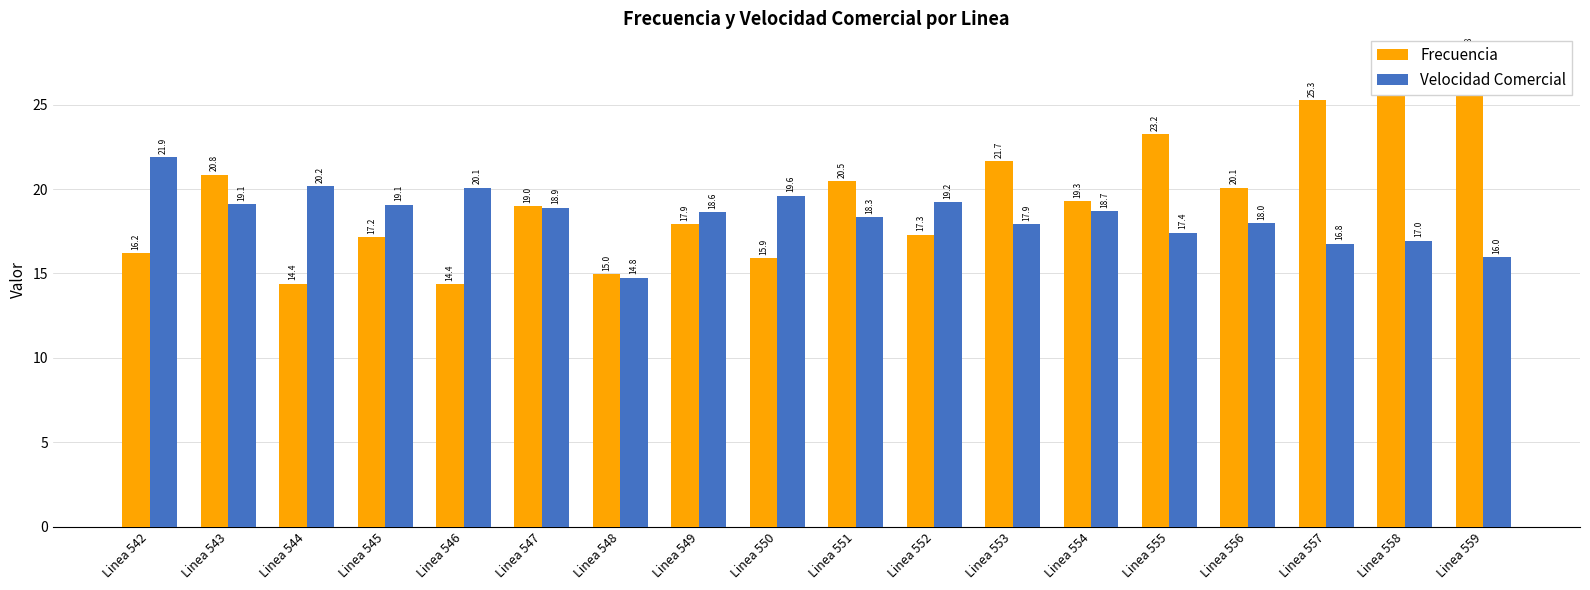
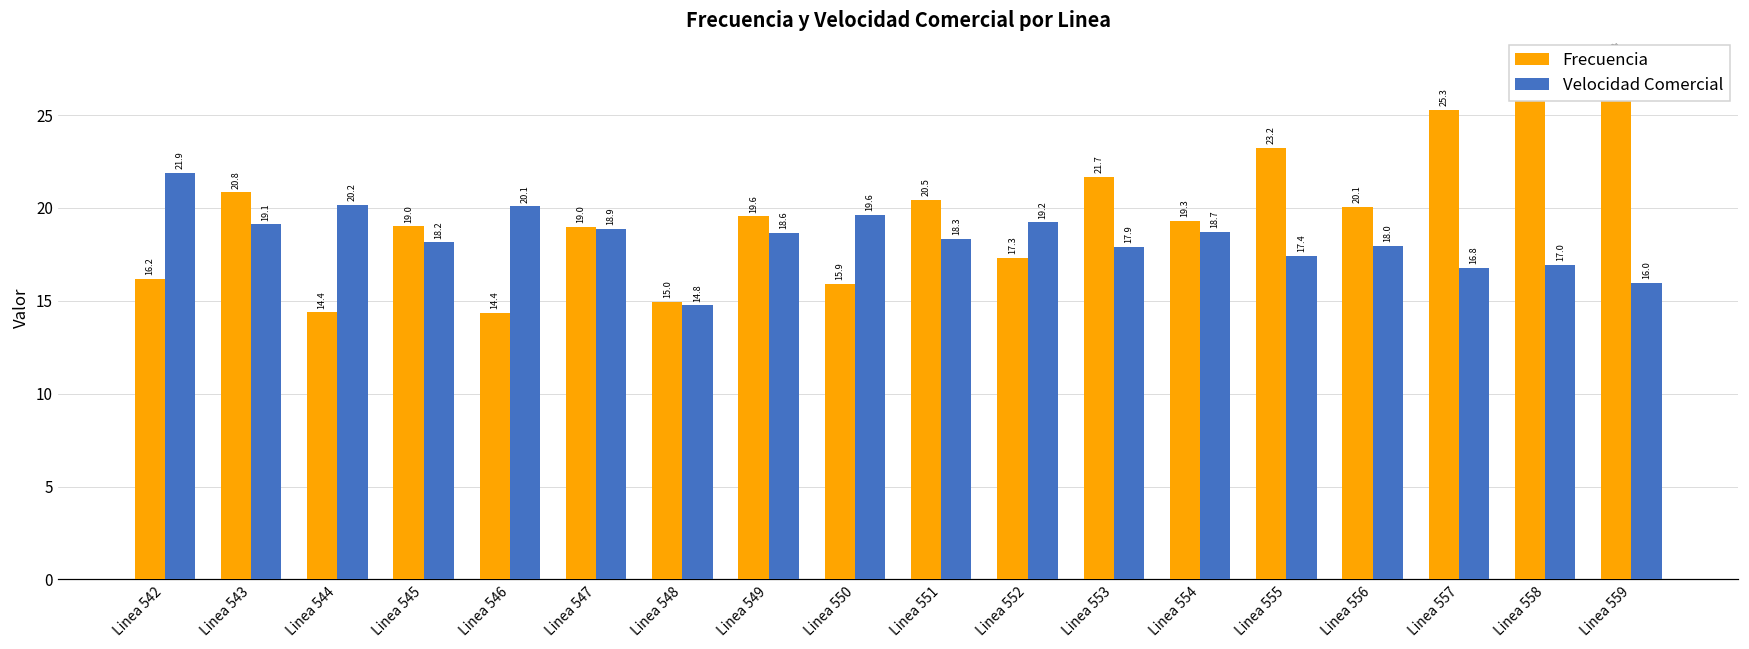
  {
    "Frecuencia": {
      "Linea 542": 16.2,
      "Linea 543": 20.8,
      "Linea 544": 14.4,
-     "Linea 545": 17.2,
+     "Linea 545": 19.0,
      "Linea 546": 14.4,
      "Linea 547": 19.0,
      "Linea 548": 15.0,
-     "Linea 549": 17.9,
+     "Linea 549": 19.6,
      "Linea 550": 15.9,
      "Linea 551": 20.5,
      "Linea 552": 17.3,
      "Linea 553": 21.7,
      "Linea 554": 19.3,
      "Linea 555": 23.2,
      "Linea 556": 20.1,
      "Linea 557": 25.3
    },
    "Velocidad Comercial": {
      "Linea 542": 21.9,
      "Linea 543": 19.1,
      "Linea 544": 20.2,
-     "Linea 545": 19.1,
+     "Linea 545": 18.2,
      "Linea 546": 20.1,
      "Linea 547": 18.9,
      "Linea 548": 14.8,
      "Linea 549": 18.6,
      "Linea 550": 19.6,
      "Linea 551": 18.3,
      "Linea 552": 19.2,
      "Linea 553": 17.9,
      "Linea 554": 18.7,
      "Linea 555": 17.4,
      "Linea 556": 18.0,
      "Linea 557": 16.8,
      "Linea 558": 17.0,
      "Linea 559": 16.0
    }
  }
